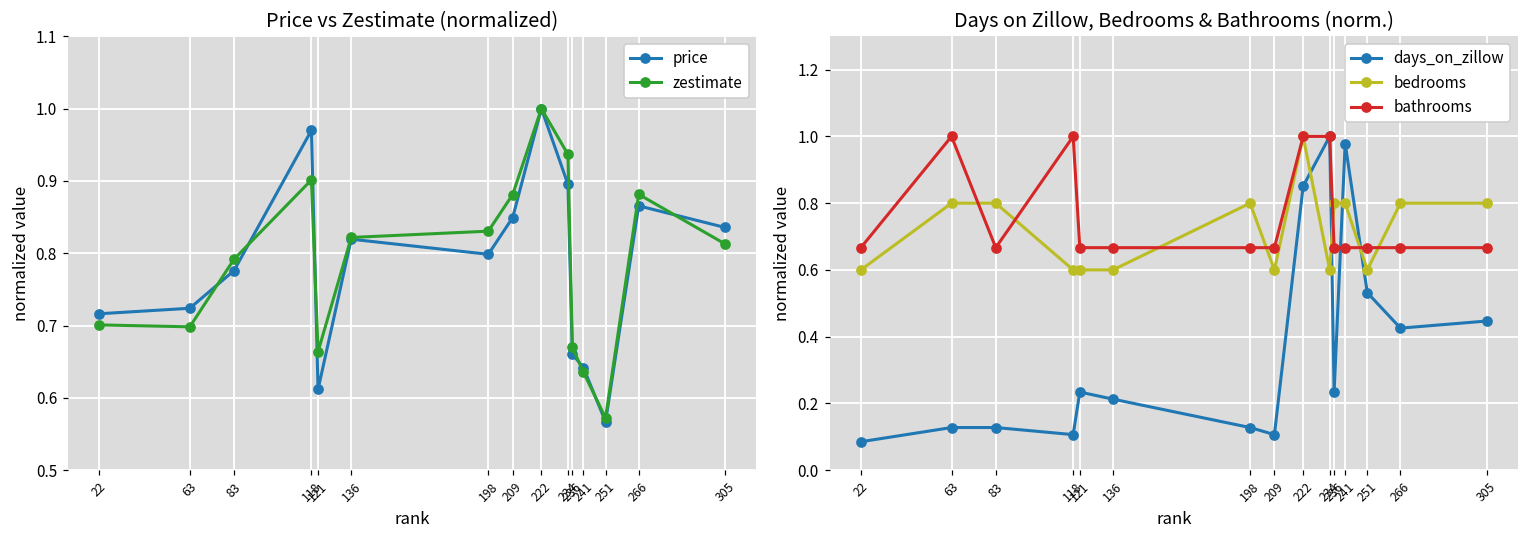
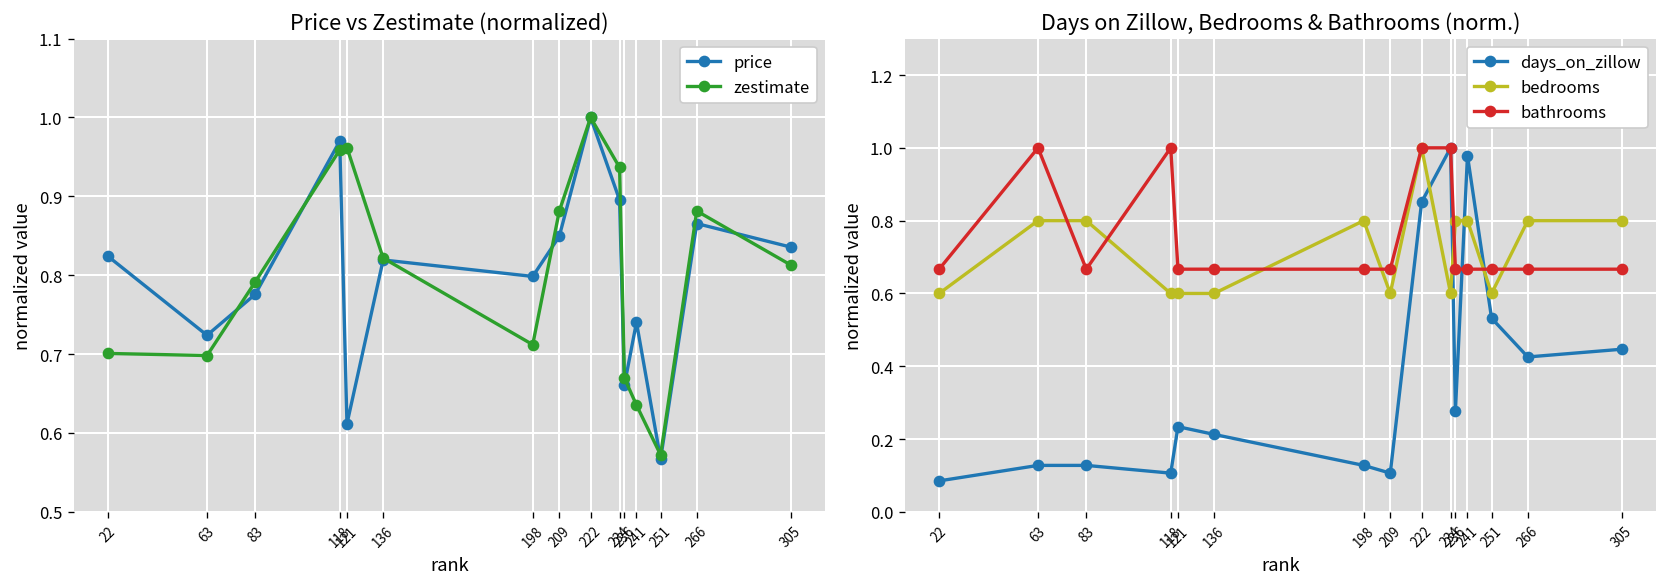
  {
    "Price vs Zestimate (normalized)": {
      "price": {
-       "22": 0.72,
+       "22": 0.82,
        "63": 0.72,
        "83": 0.78,
        "118": 0.97,
        "121": 0.61,
        "198": 0.80,
        "209": 0.85,
        "234": 0.90,
        "236": 0.66,
-       "241": 0.64,
+       "241": 0.74,
        "251": 0.57,
        "266": 0.87,
        "305": 0.84
      },
      "zestimate": {
        "22": 0.70,
        "63": 0.70,
        "83": 0.79,
-       "118": 0.90,
-       "121": 0.66,
-       "198": 0.83,
+       "118": 0.96,
+       "121": 0.96,
+       "198": 0.71,
        "209": 0.88,
        "234": 0.94,
        "236": 0.67,
        "241": 0.64,
        "251": 0.57,
        "266": 0.88,
        "305": 0.81
      }
    },
    "Days on Zillow, Bedrooms & Bathrooms (norm.)": {
      "days_on_zillow": {
        "22": 0.09,
        "63": 0.13,
        "83": 0.13,
        "118": 0.11,
        "121": 0.23,
        "136": 0.21,
        "198": 0.13,
        "209": 0.11,
        "222": 0.85,
-       "236": 0.23,
+       "236": 0.28,
        "241": 0.98,
        "251": 0.53,
        "266": 0.43,
        "305": 0.45
      },
      "bedrooms": {
        "22": 0.60,
        "63": 0.80,
        "83": 0.80,
        "118": 0.60,
        "121": 0.60,
        "136": 0.60,
        "198": 0.80,
        "209": 0.60,
        "234": 0.60,
        "236": 0.80,
        "241": 0.80,
        "251": 0.60,
        "266": 0.80,
        "305": 0.80
      },
      "bathrooms": {
        "22": 0.67,
        "63": 1.00,
        "83": 0.67,
        "118": 1.00,
        "121": 0.67,
        "136": 0.67,
        "198": 0.67,
        "209": 0.67,
        "236": 0.67,
        "241": 0.67,
        "251": 0.67,
        "266": 0.67,
        "305": 0.67
      }
    }
  }
